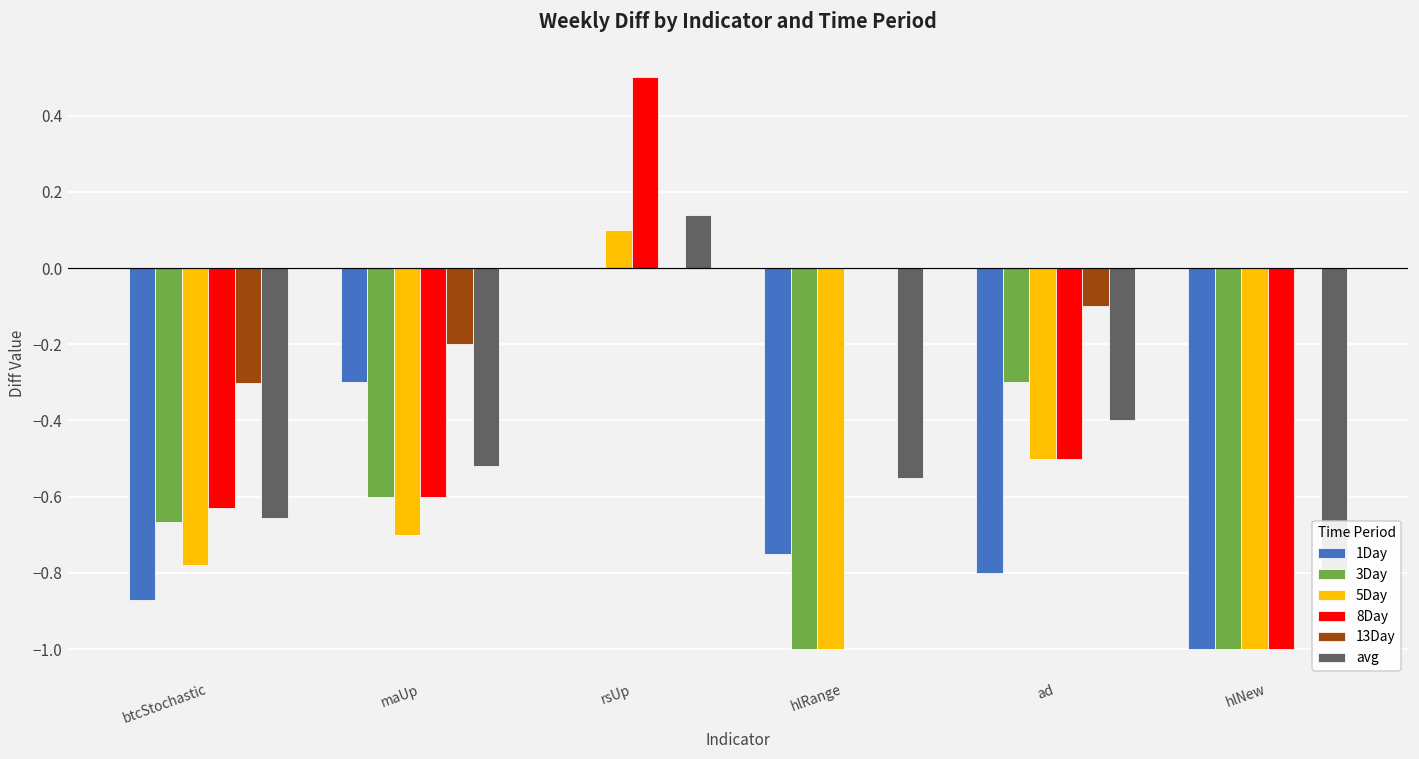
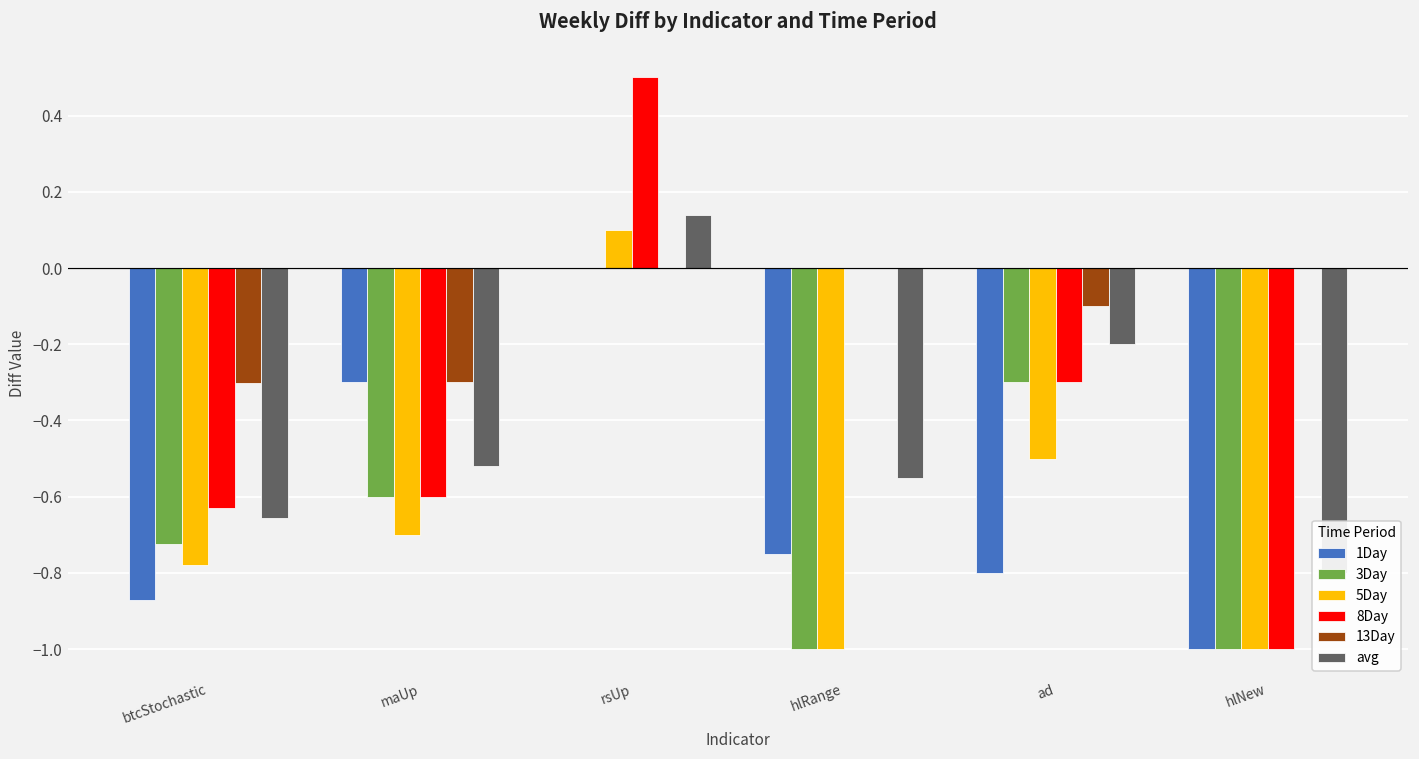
  {
    "1Day": {
      "btcStochastic": -0.87,
      "maUp": -0.30,
      "rsUp": 0.00,
      "hlRange": -0.75,
      "ad": -0.80,
      "hlNew": -1.00
    },
    "3Day": {
-     "btcStochastic": -0.67,
+     "btcStochastic": -0.72,
      "maUp": -0.60,
      "rsUp": 0.00,
      "hlRange": -1.00,
      "ad": -0.30,
      "hlNew": -1.00
    },
    "5Day": {
      "btcStochastic": -0.78,
      "maUp": -0.70,
      "rsUp": 0.10,
      "hlRange": -1.00,
      "ad": -0.50,
      "hlNew": -1.00
    },
    "8Day": {
      "btcStochastic": -0.63,
      "maUp": -0.6,
      "rsUp": 0.5,
      "hlRange": 0.0,
-     "ad": -0.5,
+     "ad": -0.3,
      "hlNew": -1.0
    },
    "13Day": {
      "btcStochastic": -0.3,
-     "maUp": -0.2,
+     "maUp": -0.3,
      "rsUp": 0.0,
      "hlRange": 0.0,
      "ad": -0.1,
      "hlNew": 0.0
    },
    "avg": {
      "btcStochastic": -0.66,
      "maUp": -0.52,
      "rsUp": 0.14,
      "hlRange": -0.55,
-     "ad": -0.4
+     "ad": -0.2
    }
  }
